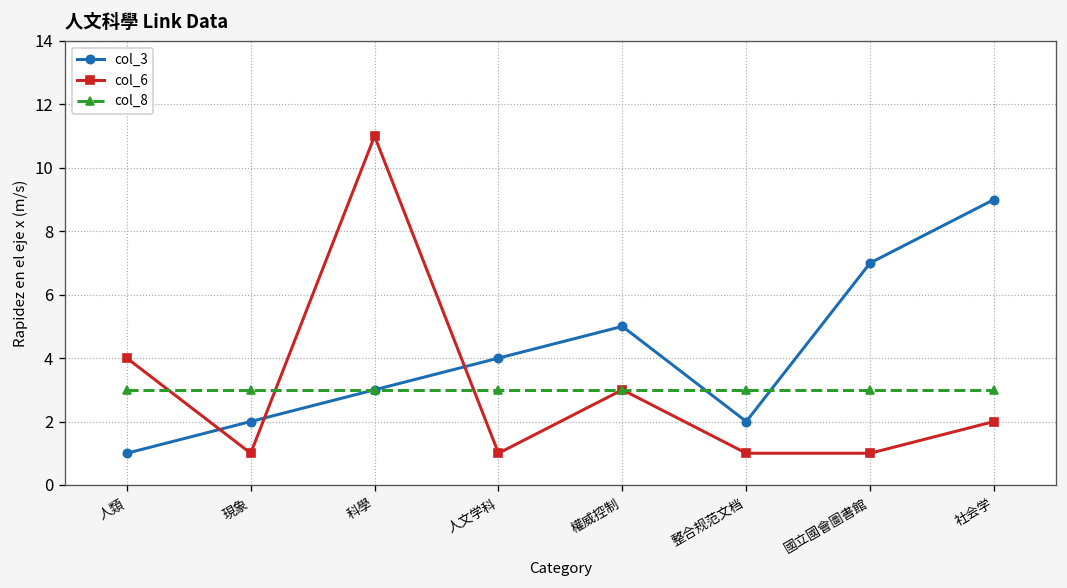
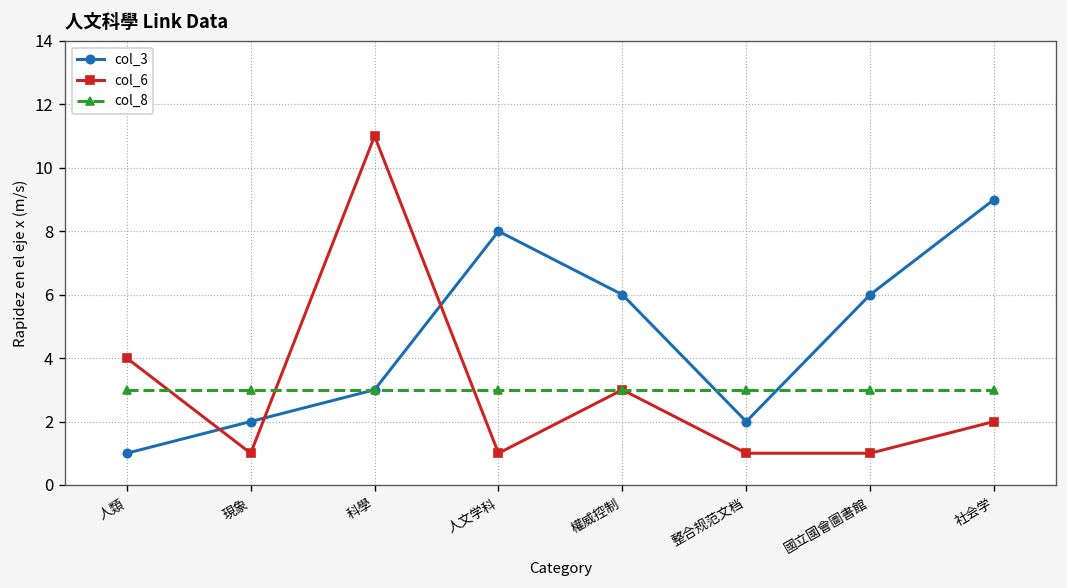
  {
    "col_3": {
      "人類": 1,
      "現象": 2,
-     "人文学科": 4,
-     "權威控制": 5,
+     "人文学科": 8,
+     "權威控制": 6,
      "整合规范文档": 2,
-     "國立國會圖書館": 7,
+     "國立國會圖書館": 6,
      "社会学": 9
    },
    "col_6": {
      "人類": 4,
      "現象": 1,
      "科學": 11,
      "人文学科": 1,
      "整合规范文档": 1,
      "國立國會圖書館": 1,
      "社会学": 2
    },
    "col_8": {
      "人類": 3,
      "現象": 3,
      "人文学科": 3,
      "整合规范文档": 3,
      "國立國會圖書館": 3,
      "社会学": 3
    }
  }
